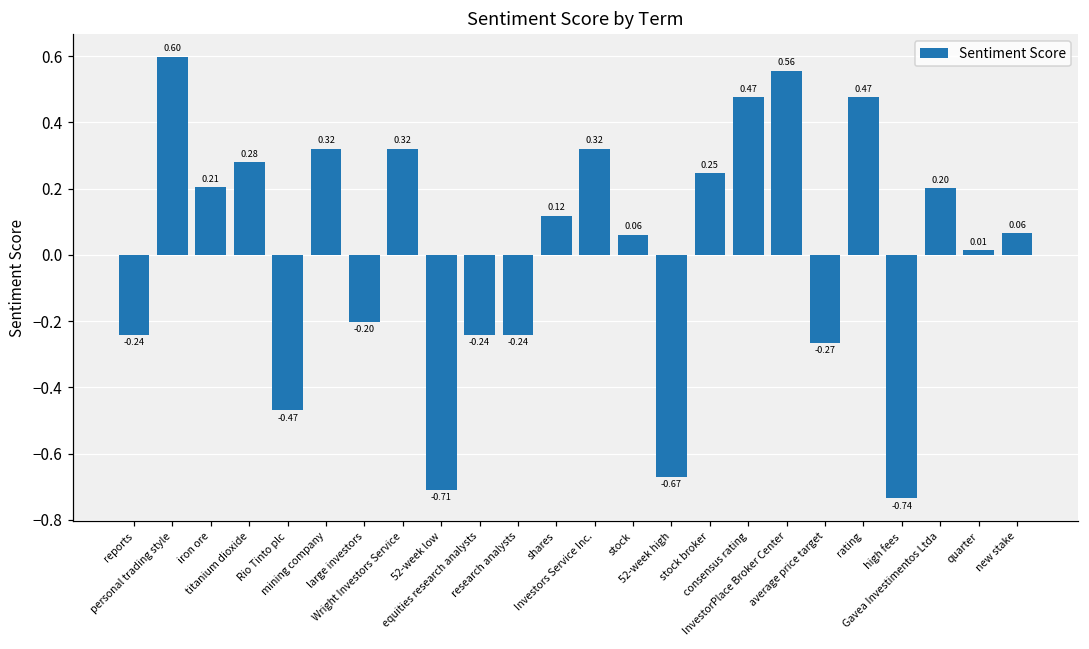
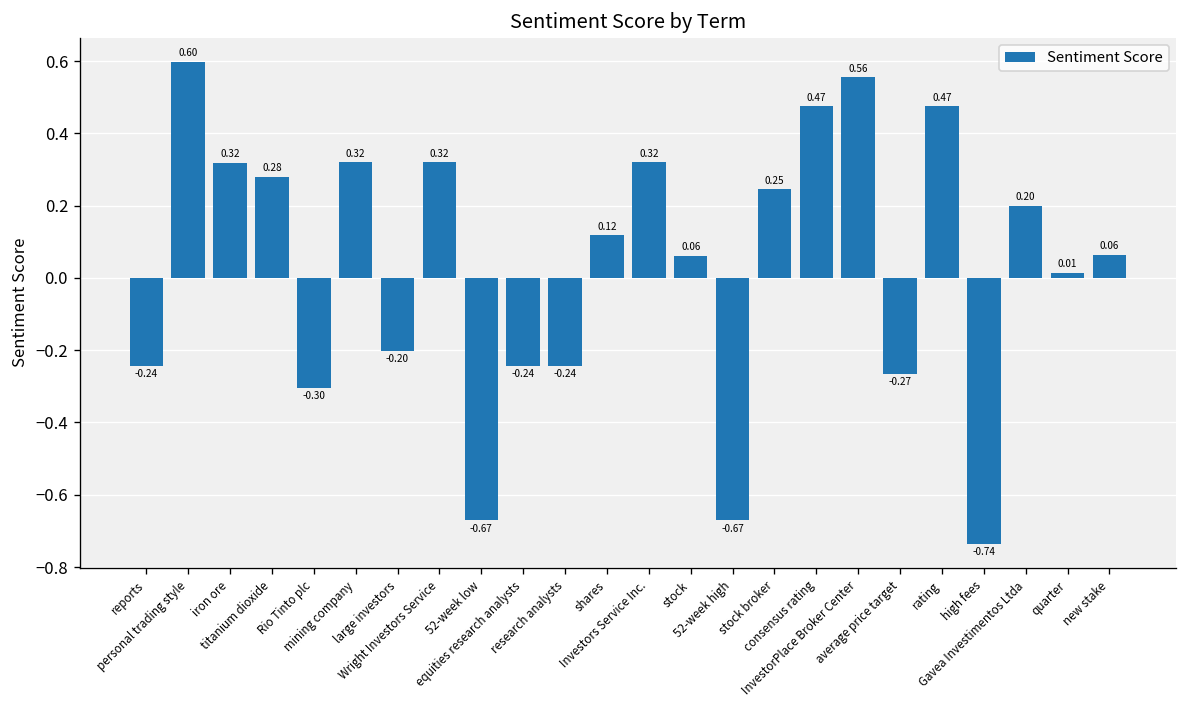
  {
    "reports": -0.24,
    "personal trading style": 0.60,
-   "iron ore": 0.21,
+   "iron ore": 0.32,
    "titanium dioxide": 0.28,
-   "Rio Tinto plc": -0.47,
+   "Rio Tinto plc": -0.30,
    "mining company": 0.32,
    "large investors": -0.20,
    "Wright Investors Service": 0.32,
-   "52-week low": -0.71,
+   "52-week low": -0.67,
    "equities research analysts": -0.24,
    "research analysts": -0.24,
    "shares": 0.12,
    "Investors Service Inc.": 0.32,
    "stock": 0.06,
    "52-week high": -0.67,
    "stock broker": 0.25,
    "consensus rating": 0.47,
    "InvestorPlace Broker Center": 0.56,
    "average price target": -0.27,
    "rating": 0.47,
    "high fees": -0.74,
    "Gavea Investimentos Ltda": 0.20,
    "quarter": 0.01,
    "new stake": 0.06
  }
